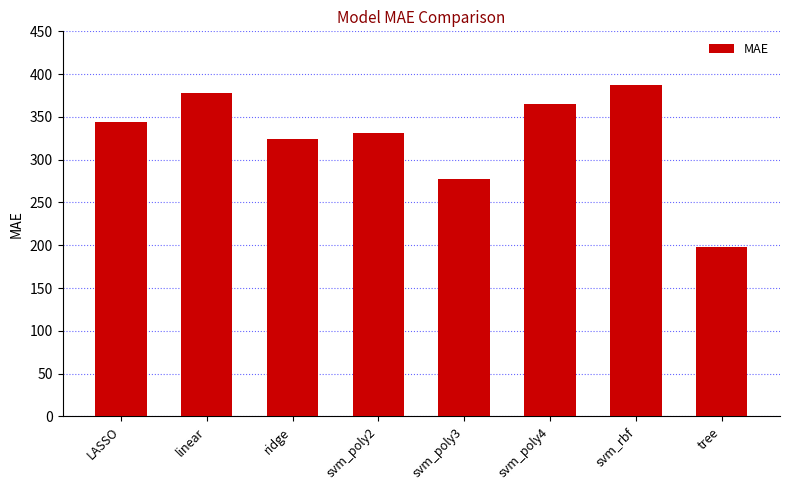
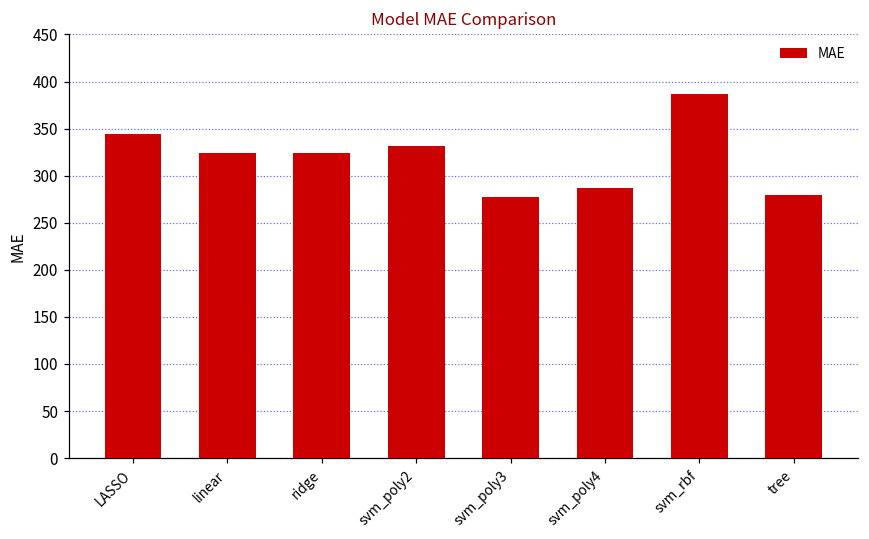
  {
    "LASSO": 340,
-   "linear": 380,
+   "linear": 320,
    "ridge": 320,
    "svm_poly2": 330,
    "svm_poly3": 280,
-   "svm_poly4": 370,
+   "svm_poly4": 290,
    "svm_rbf": 390,
-   "tree": 200
+   "tree": 280
  }
